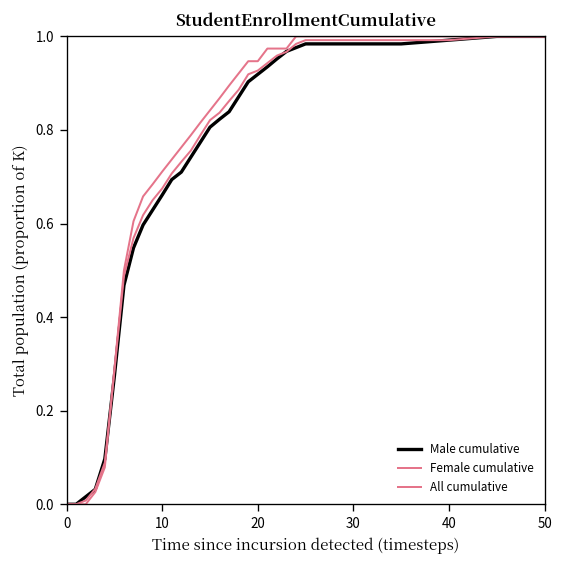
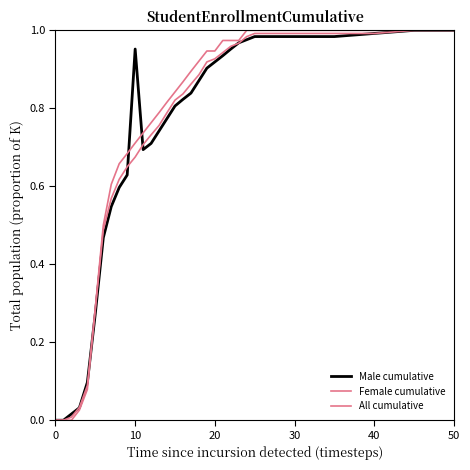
  {
    "Male cumulative": {
-     "10": 0.66,
+     "10": 0.95,
      "20": 0.92,
      "30": 0.98
    }
  }
